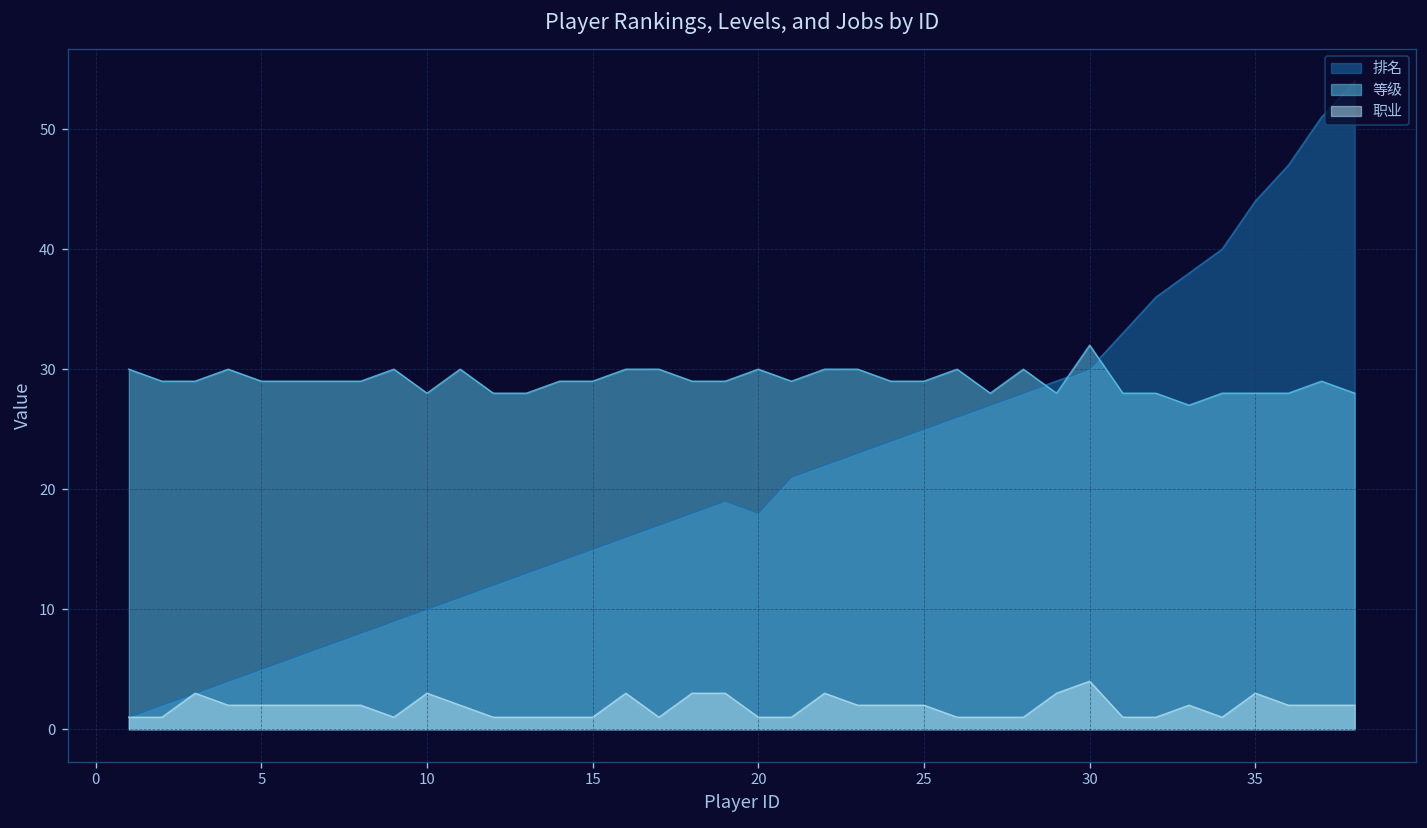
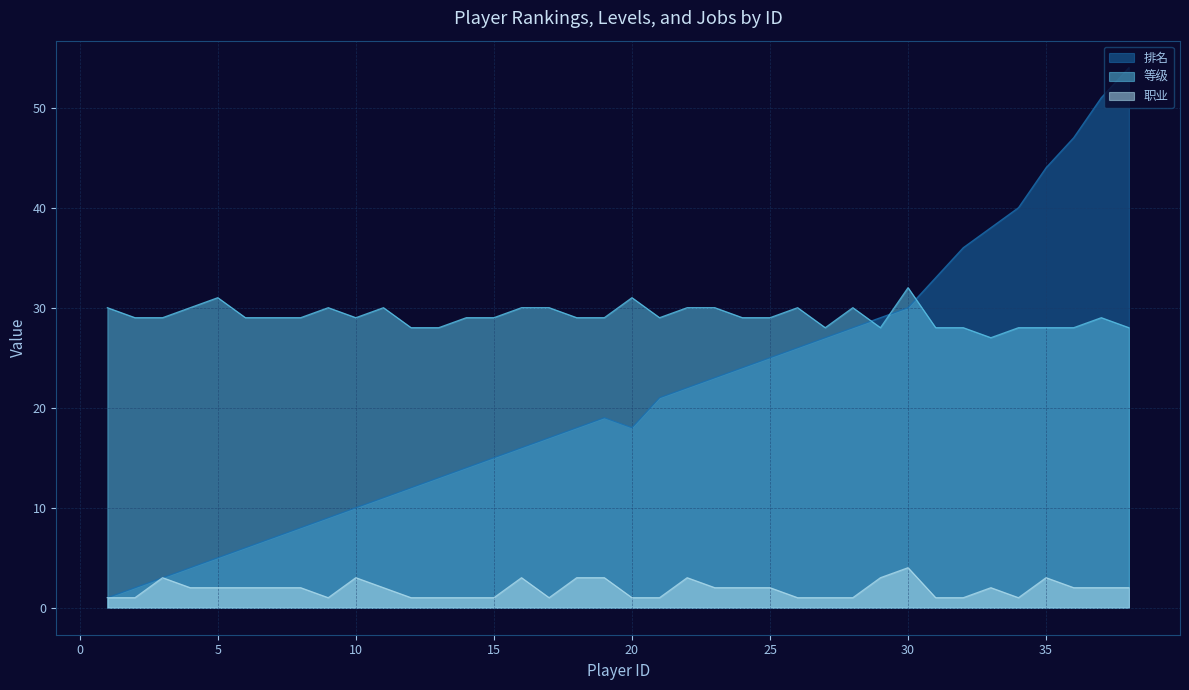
  {
    "排名": {
      "5": 5,
      "10": 10,
      "15": 15,
      "20": 18,
      "25": 25,
      "30": 30,
      "35": 44
    },
    "等级": {
-     "5": 29,
-     "10": 28,
+     "5": 31,
+     "10": 29,
      "15": 29,
-     "20": 30,
+     "20": 31,
      "25": 29,
      "30": 32,
      "35": 28
    },
    "职业": {
      "5": 2,
      "10": 3,
      "15": 1,
      "20": 1,
      "25": 2,
      "30": 4,
      "35": 3
    }
  }
